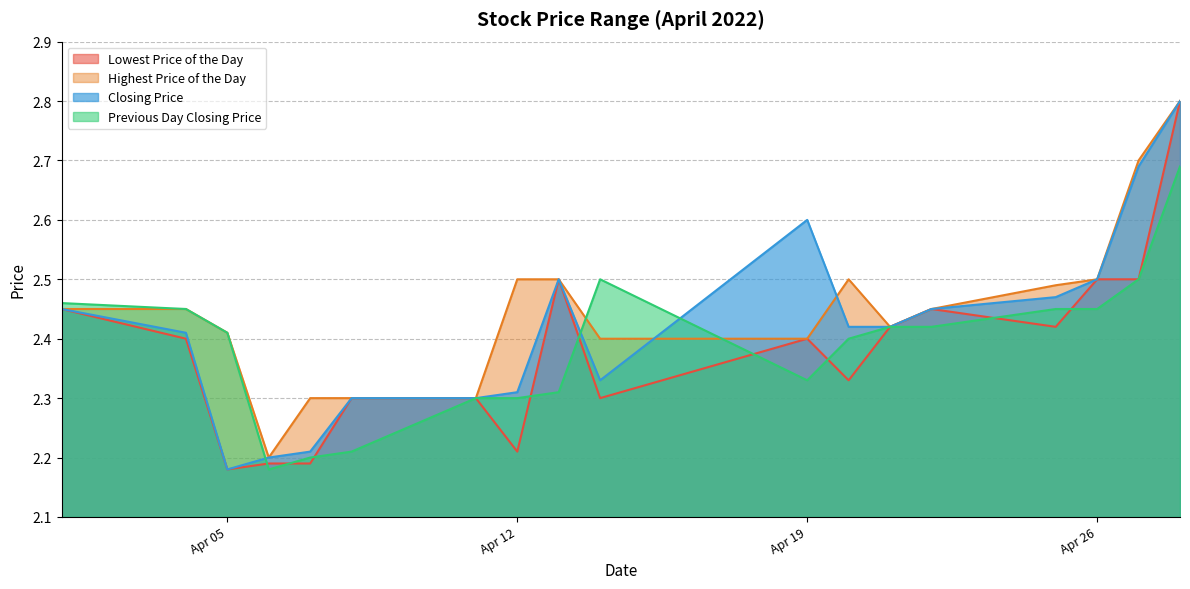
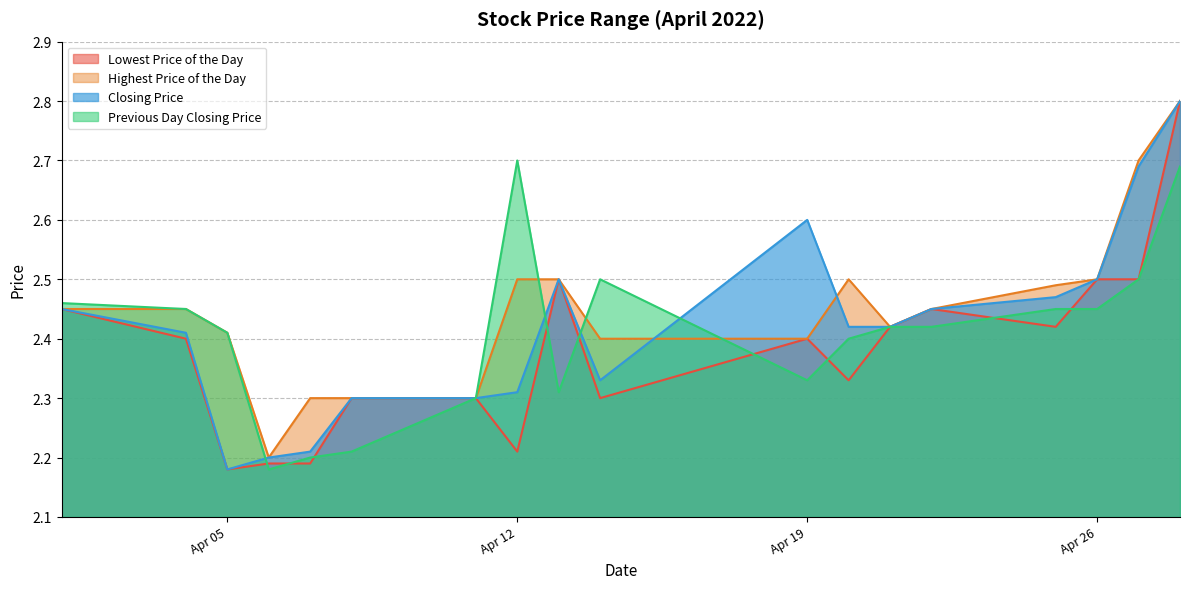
  {
    "Closing Price": {
      "Apr 12": 2.31,
      "Apr 19": 2.6
    },
    "Previous Day Closing Price": {
-     "Apr 12": 2.3,
+     "Apr 12": 2.7,
      "Apr 19": 2.33,
      "Apr 26": 2.45
    }
  }
